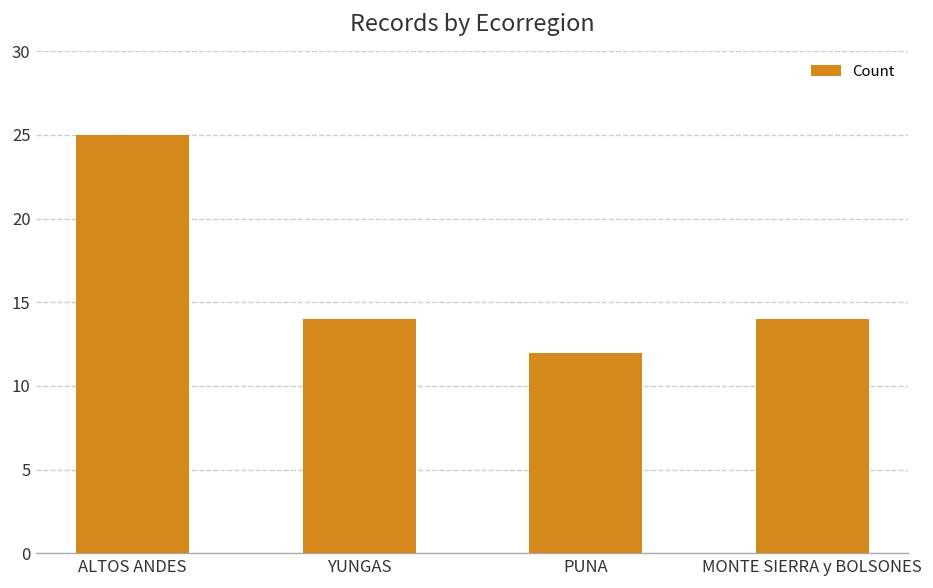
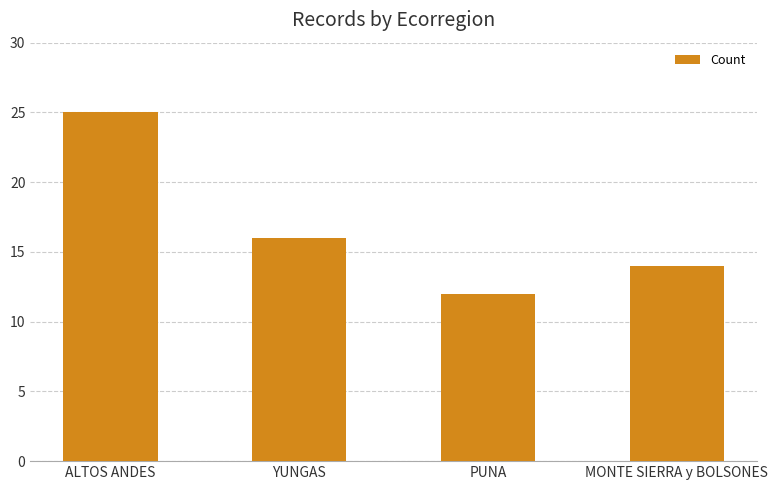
  {
    "ALTOS ANDES": 25,
-   "YUNGAS": 14,
+   "YUNGAS": 16,
    "PUNA": 12,
    "MONTE SIERRA y BOLSONES": 14
  }
